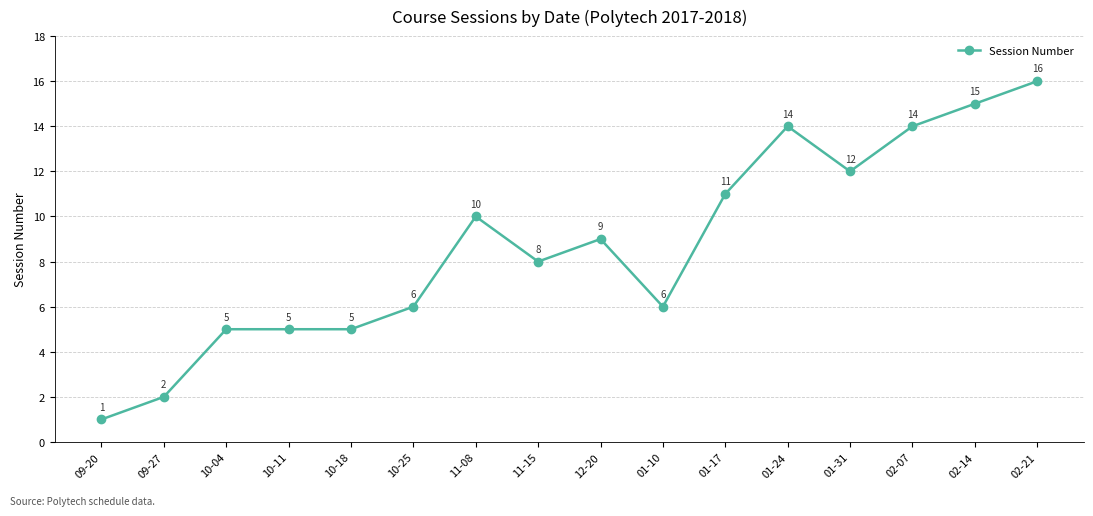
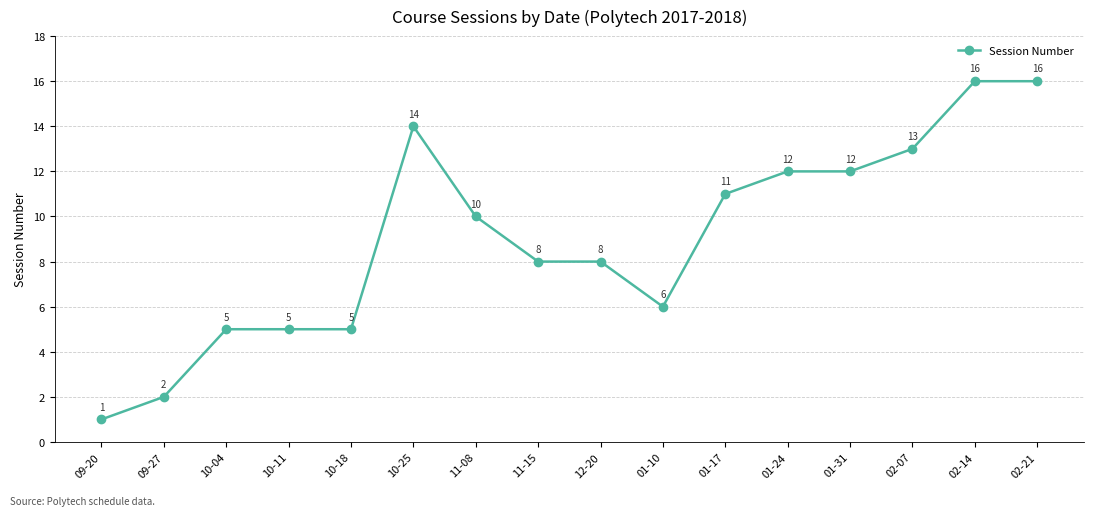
  {
    "09-20": 1,
    "09-27": 2,
    "10-04": 5,
    "10-11": 5,
    "10-18": 5,
-   "10-25": 6,
+   "10-25": 14,
    "11-08": 10,
    "11-15": 8,
-   "12-20": 9,
+   "12-20": 8,
    "01-10": 6,
    "01-17": 11,
-   "01-24": 14,
+   "01-24": 12,
    "01-31": 12,
-   "02-07": 14,
-   "02-14": 15,
+   "02-07": 13,
+   "02-14": 16,
    "02-21": 16
  }
